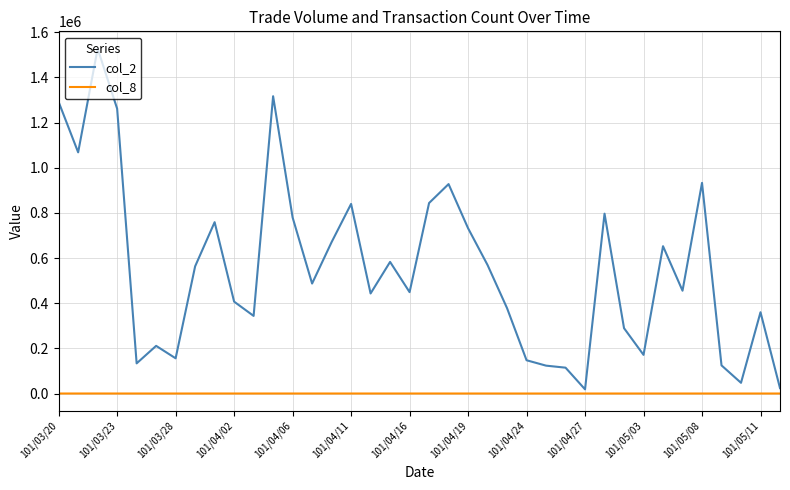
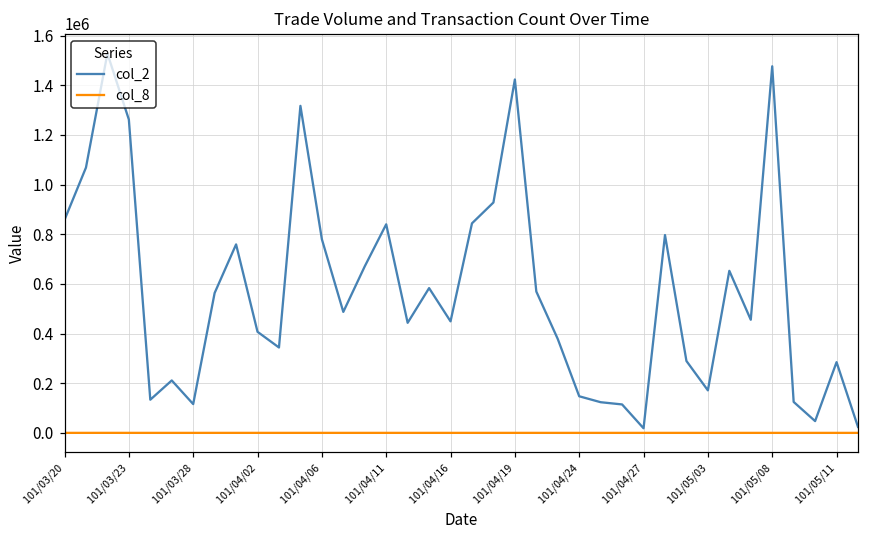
  {
    "col_2": {
-     "101/03/20": 1290000,
+     "101/03/20": 860000,
      "101/03/23": 1260000,
-     "101/03/28": 160000,
+     "101/03/28": 120000,
      "101/04/02": 410000,
      "101/04/06": 780000,
      "101/04/11": 840000,
      "101/04/16": 450000,
-     "101/04/19": 730000,
+     "101/04/19": 1420000,
      "101/04/24": 150000,
      "101/04/27": 20000,
      "101/05/03": 170000,
-     "101/05/08": 930000,
-     "101/05/11": 360000
+     "101/05/08": 1480000,
+     "101/05/11": 280000
    },
    "col_8": {
      "101/03/20": 0,
      "101/03/23": 0,
      "101/03/28": 0,
      "101/04/02": 0,
      "101/04/06": 0,
      "101/04/11": 0,
      "101/04/16": 0,
      "101/04/19": 0,
      "101/04/24": 0,
      "101/04/27": 0,
      "101/05/03": 0,
      "101/05/08": 0,
      "101/05/11": 0
    }
  }
